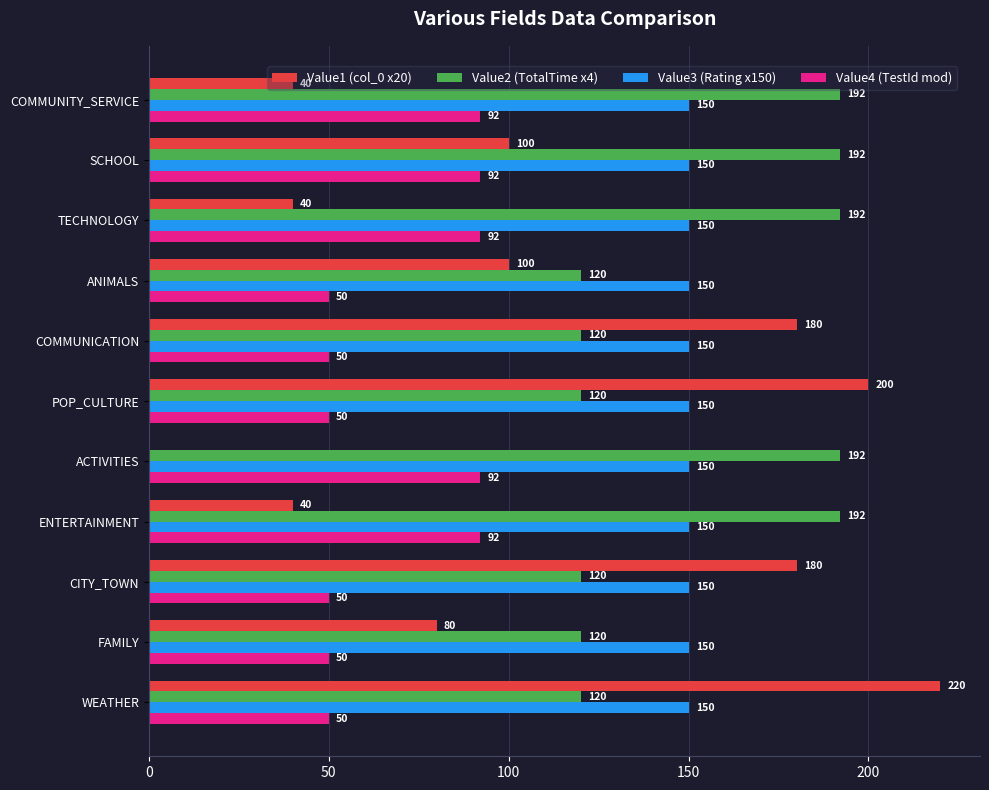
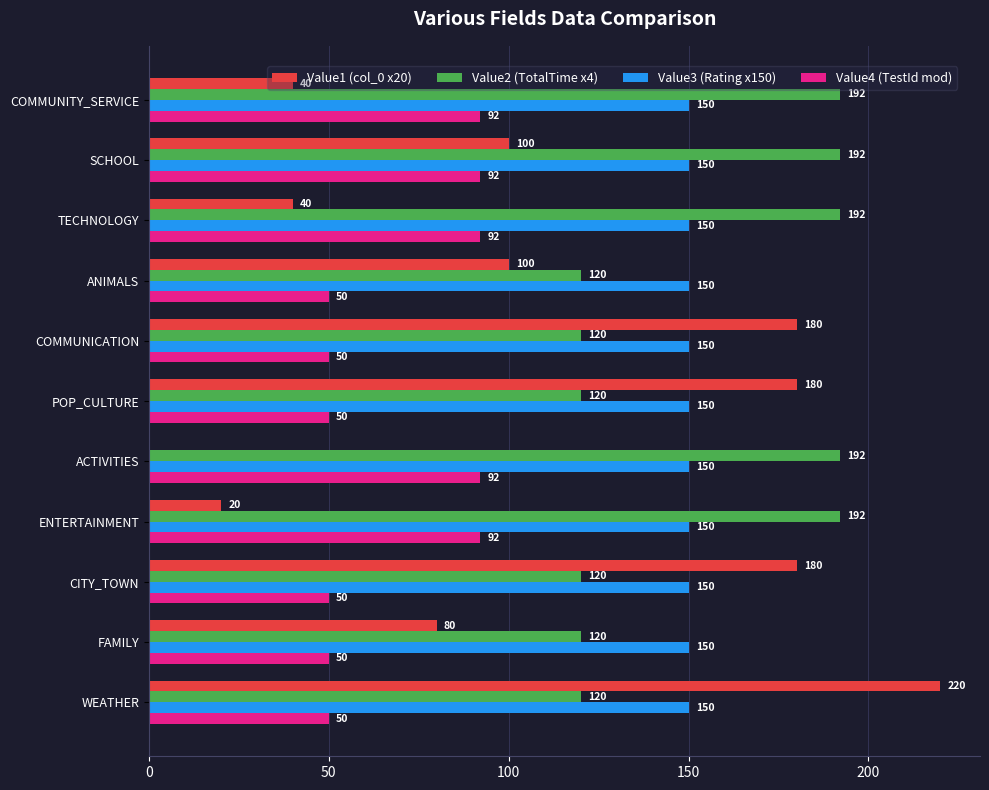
  {
    "Value1 (col_0 x20)": {
      "SCHOOL": 100,
      "TECHNOLOGY": 40,
      "ANIMALS": 100,
      "COMMUNICATION": 180,
-     "POP_CULTURE": 200,
-     "ENTERTAINMENT": 40,
+     "POP_CULTURE": 180,
+     "ENTERTAINMENT": 20,
      "CITY_TOWN": 180,
      "FAMILY": 80,
      "WEATHER": 220
    },
    "Value2 (TotalTime x4)": {
      "SCHOOL": 192,
      "TECHNOLOGY": 192,
      "ANIMALS": 120,
      "COMMUNICATION": 120,
      "POP_CULTURE": 120,
      "ACTIVITIES": 192,
      "ENTERTAINMENT": 192,
      "CITY_TOWN": 120,
      "FAMILY": 120,
      "WEATHER": 120
    },
    "Value3 (Rating x150)": {
      "COMMUNITY_SERVICE": 150,
      "SCHOOL": 150,
      "TECHNOLOGY": 150,
      "ANIMALS": 150,
      "COMMUNICATION": 150,
      "POP_CULTURE": 150,
      "ACTIVITIES": 150,
      "ENTERTAINMENT": 150,
      "CITY_TOWN": 150,
      "FAMILY": 150,
      "WEATHER": 150
    },
    "Value4 (TestId mod)": {
      "COMMUNITY_SERVICE": 92,
      "SCHOOL": 92,
      "TECHNOLOGY": 92,
      "ANIMALS": 50,
      "COMMUNICATION": 50,
      "POP_CULTURE": 50,
      "ACTIVITIES": 92,
      "ENTERTAINMENT": 92,
      "CITY_TOWN": 50,
      "FAMILY": 50,
      "WEATHER": 50
    }
  }
